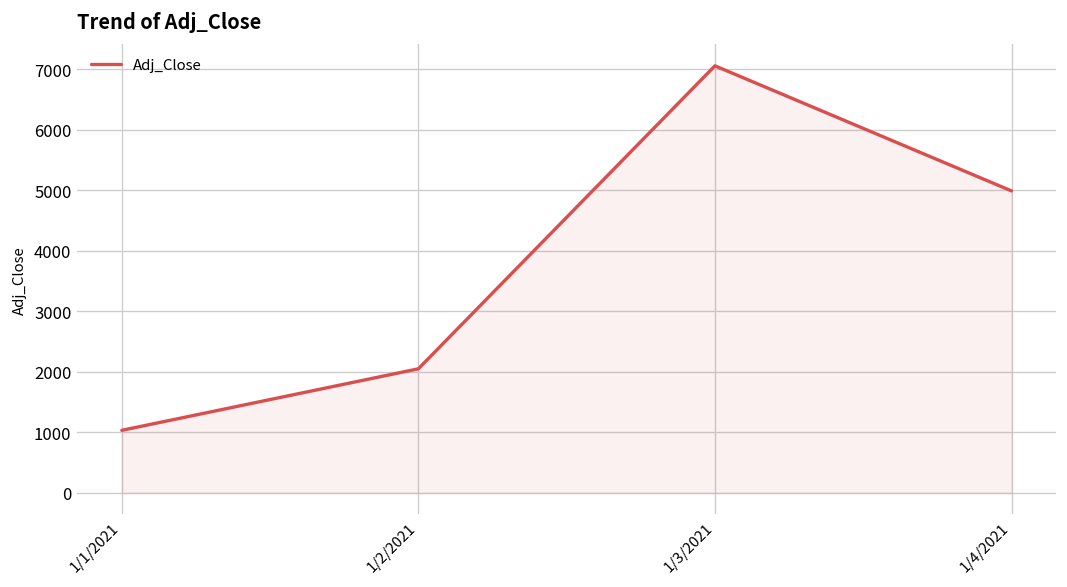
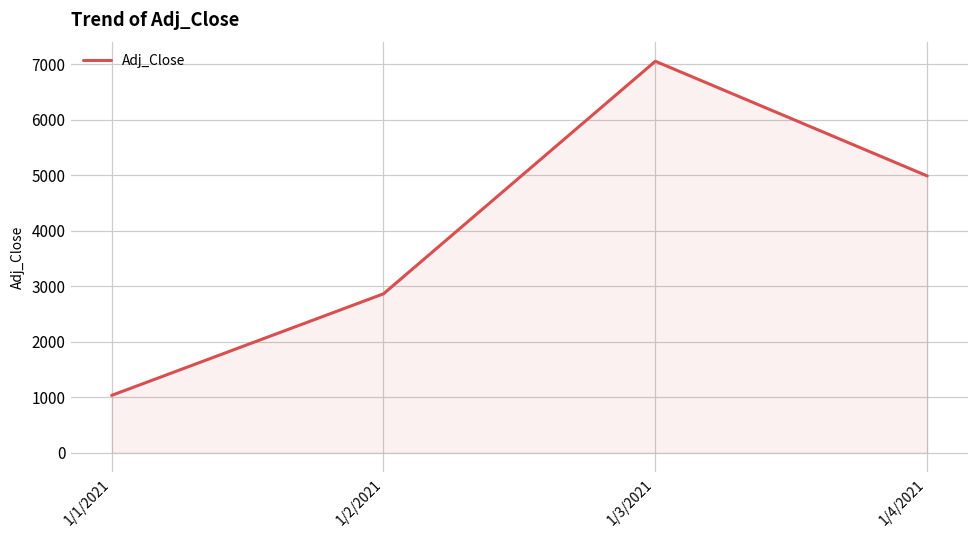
  {
    "1/1/2021": 1000,
-   "1/2/2021": 2000,
+   "1/2/2021": 2900,
    "1/3/2021": 7100,
    "1/4/2021": 5000
  }
